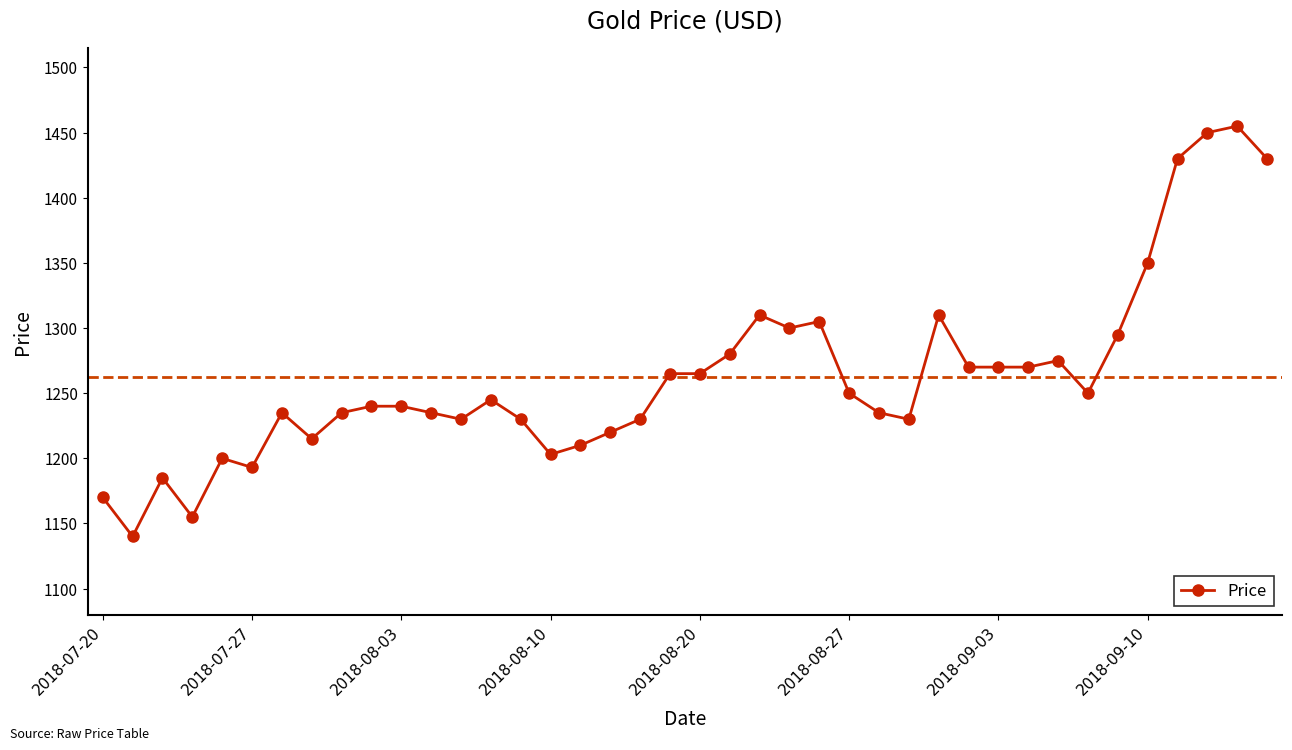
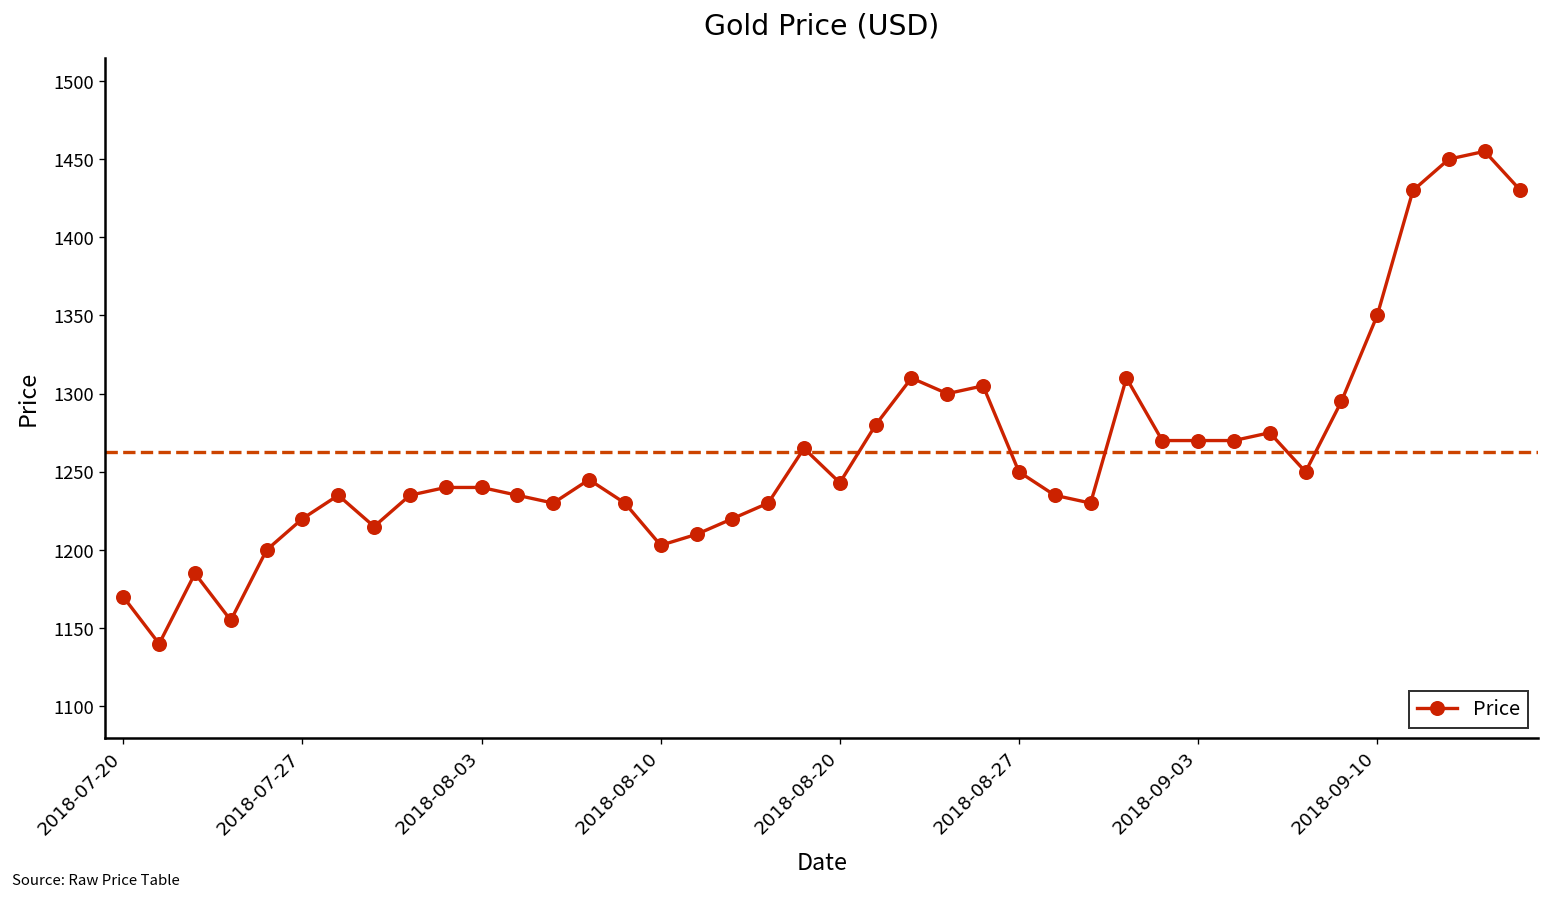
  {
    "2018-07-20": 1170,
-   "2018-07-27": 1193,
+   "2018-07-27": 1220,
    "2018-08-03": 1240,
    "2018-08-10": 1203,
-   "2018-08-20": 1265,
+   "2018-08-20": 1243,
    "2018-08-27": 1250,
    "2018-09-03": 1270,
    "2018-09-10": 1350
  }
